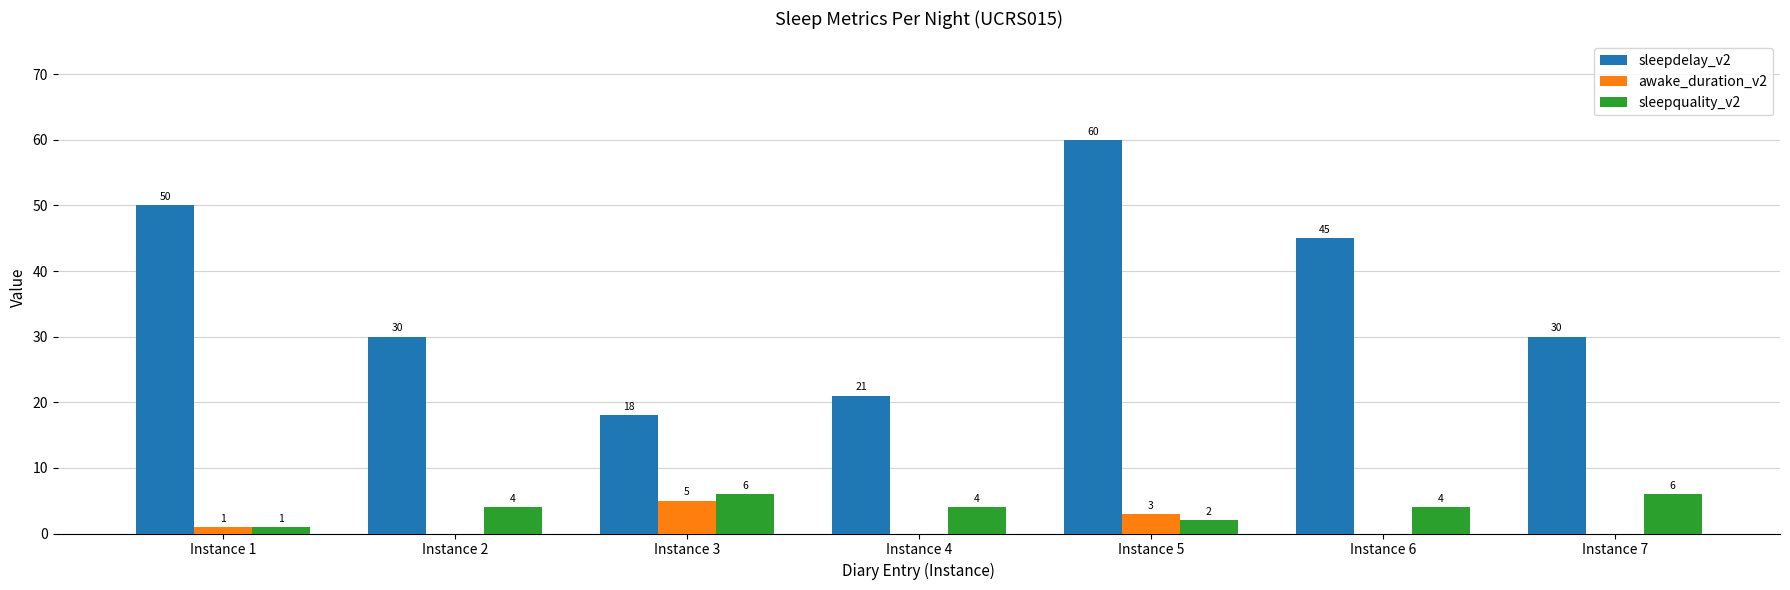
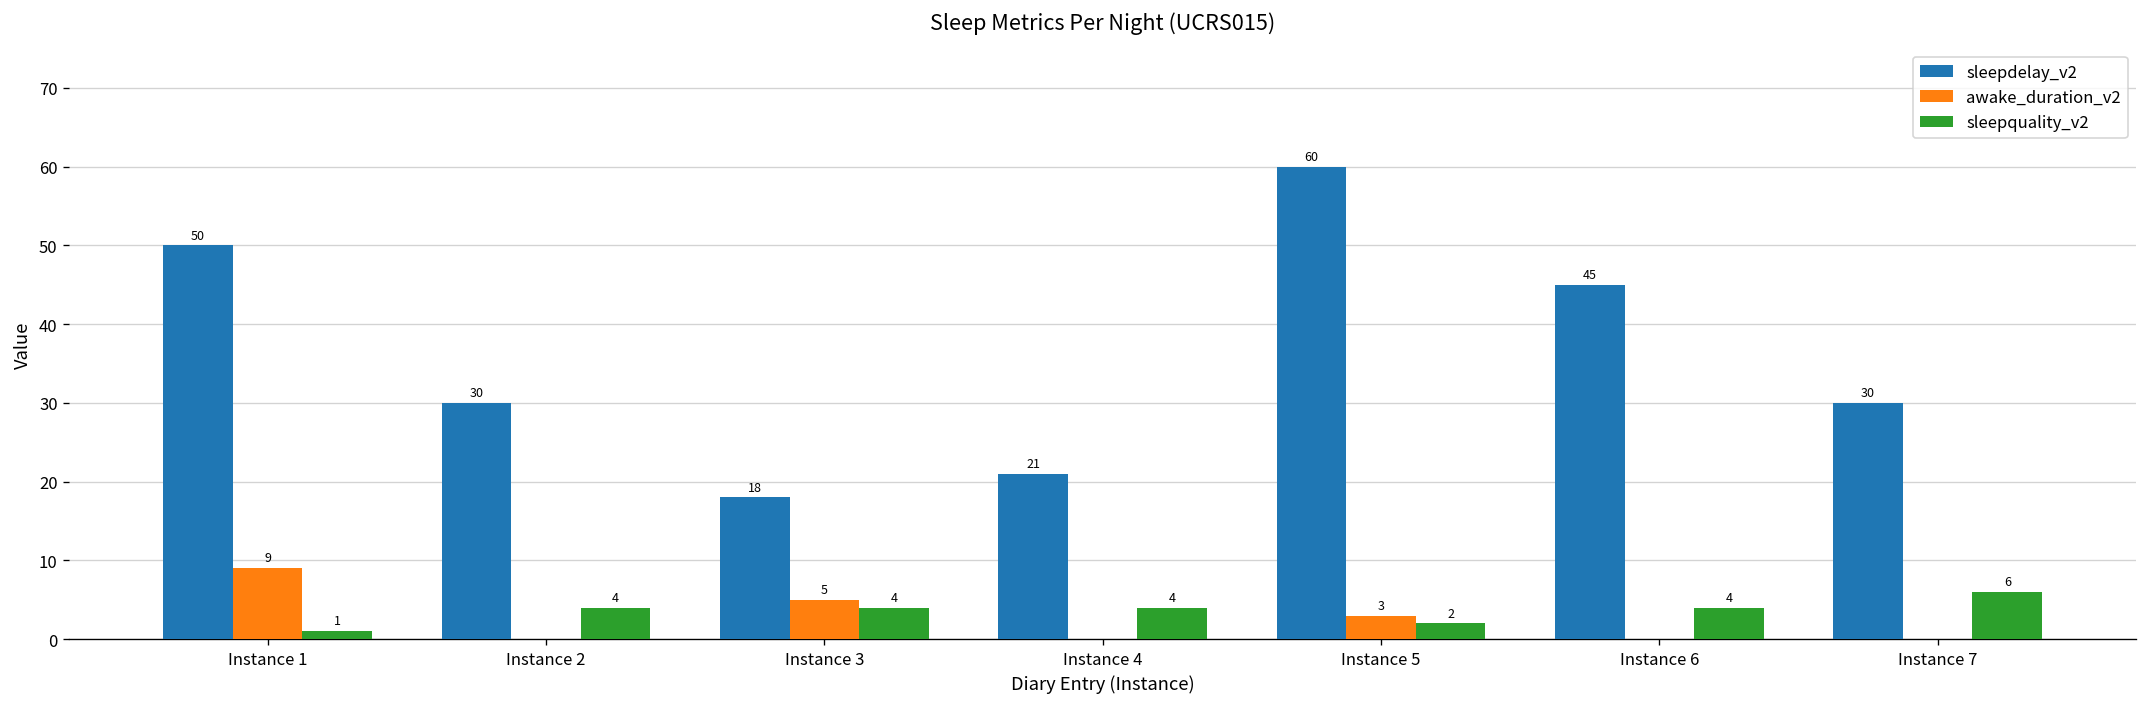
  {
    "sleepdelay_v2": {
      "Instance 1": 50,
      "Instance 2": 30,
      "Instance 3": 18,
      "Instance 4": 21,
      "Instance 5": 60,
      "Instance 6": 45,
      "Instance 7": 30
    },
    "awake_duration_v2": {
-     "Instance 1": 1,
+     "Instance 1": 9,
      "Instance 3": 5,
      "Instance 5": 3
    },
    "sleepquality_v2": {
      "Instance 1": 1,
      "Instance 2": 4,
-     "Instance 3": 6,
+     "Instance 3": 4,
      "Instance 4": 4,
      "Instance 5": 2,
      "Instance 6": 4,
      "Instance 7": 6
    }
  }
